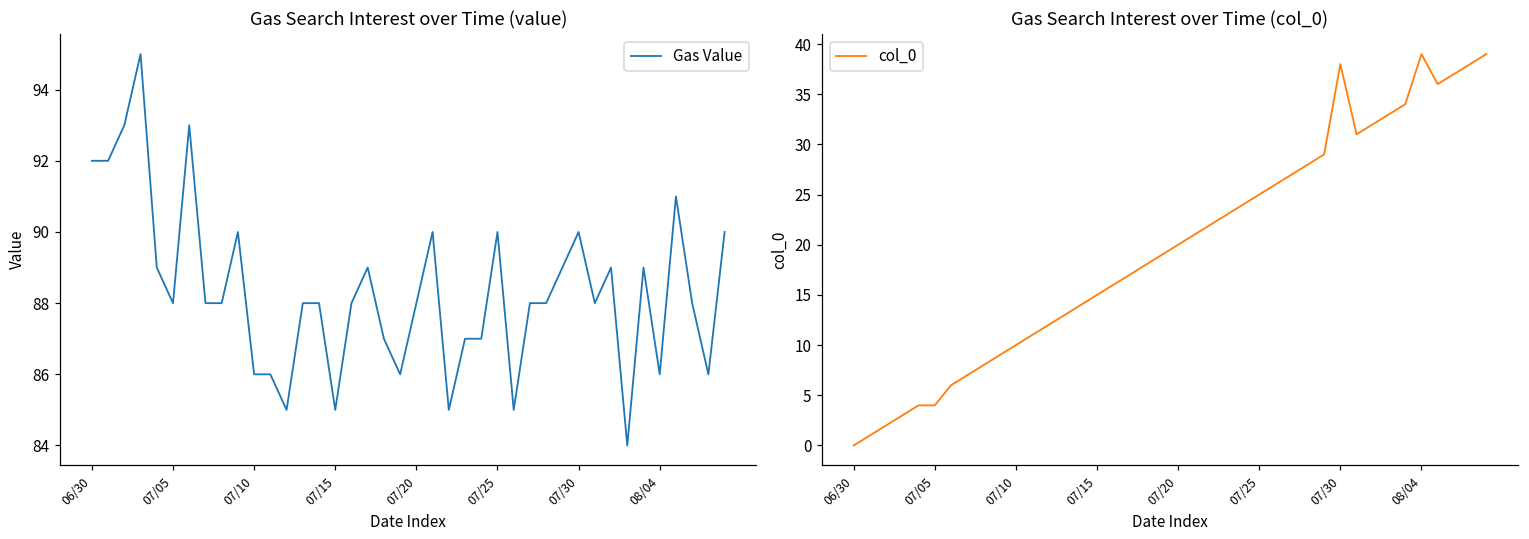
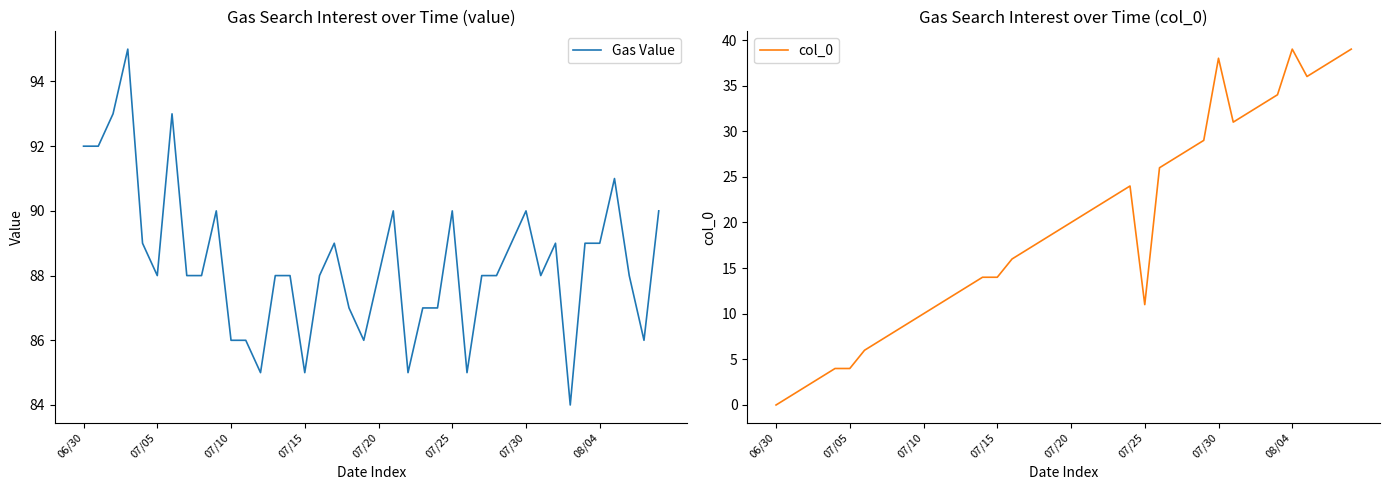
  {
    "Gas Search Interest over Time (value)": {
      "06/30": 92,
      "07/05": 88,
      "07/10": 86,
      "07/15": 85,
      "07/20": 88,
      "07/25": 90,
      "07/30": 90,
-     "08/04": 86
+     "08/04": 89
    },
    "Gas Search Interest over Time (col_0)": {
      "06/30": 0,
      "07/05": 4,
      "07/10": 10,
-     "07/15": 15,
+     "07/15": 14,
      "07/20": 20,
-     "07/25": 25,
+     "07/25": 11,
      "07/30": 38,
      "08/04": 39
    }
  }
